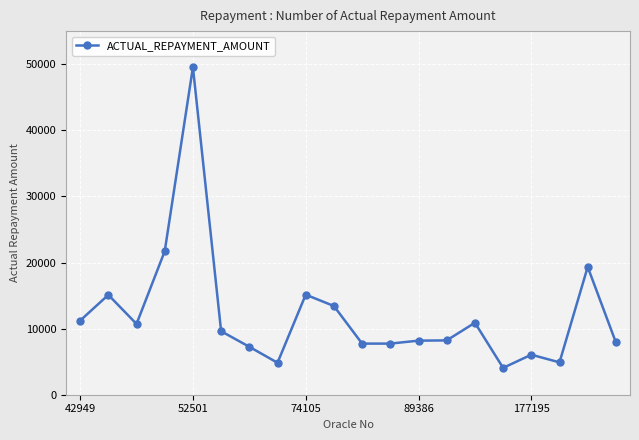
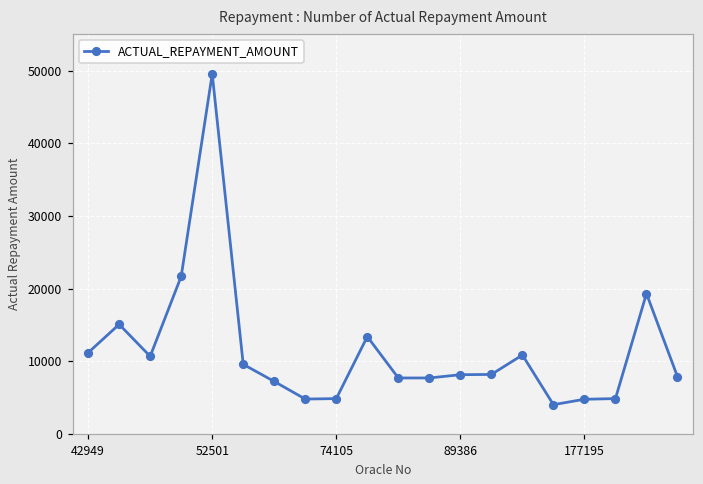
  {
    "42949": 11000,
    "52501": 50000,
-   "74105": 15000,
+   "74105": 5000,
    "89386": 8000,
-   "177195": 6000
+   "177195": 5000
  }
